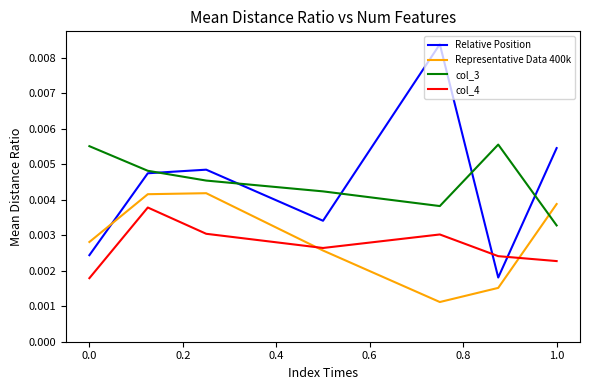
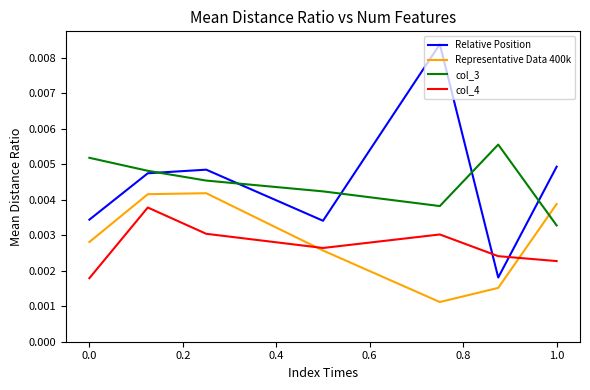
  {
    "Relative Position": {
-     "0.0": 0.0024,
-     "1.0": 0.0055
+     "0.0": 0.0034,
+     "1.0": 0.0049
    },
    "Representative Data 400k": {
      "0.0": 0.0028,
      "1.0": 0.0039
    },
    "col_3": {
-     "0.0": 0.0055,
+     "0.0": 0.0052,
      "1.0": 0.0033
    },
    "col_4": {
      "0.0": 0.0018,
      "1.0": 0.0023
    }
  }
